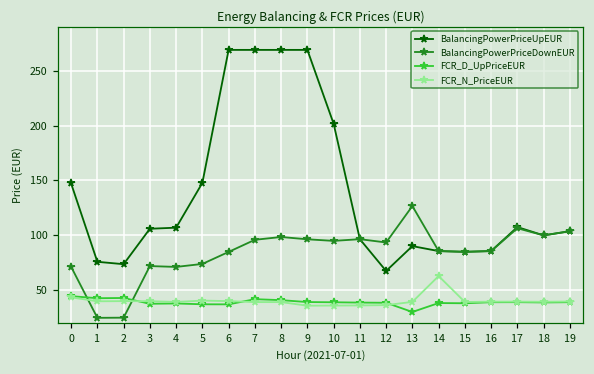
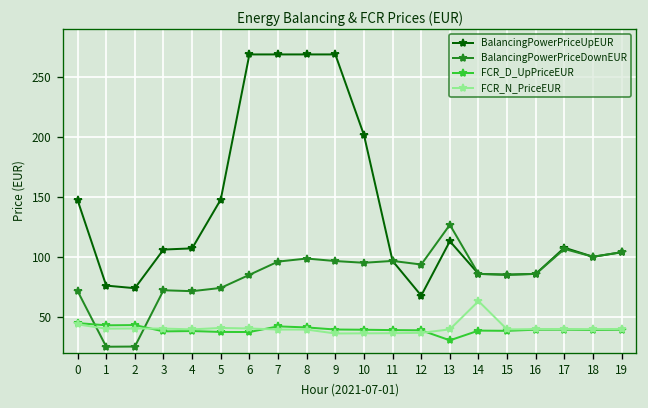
  {
    "BalancingPowerPriceUpEUR": {
      "0": 150,
      "1": 80,
      "2": 70,
      "3": 110,
      "4": 110,
      "5": 150,
      "6": 270,
      "7": 270,
      "8": 270,
      "9": 270,
      "10": 200,
      "12": 70,
-     "13": 90
+     "13": 110
    },
    "BalancingPowerPriceDownEUR": {
      "0": 70,
      "1": 20,
      "2": 30,
      "3": 70,
      "4": 70,
      "5": 70,
      "6": 80,
      "7": 100,
      "8": 100,
      "9": 100,
      "10": 90,
      "12": 90,
      "13": 130
    },
    "FCR_D_UpPriceEUR": {
      "1": 40,
      "2": 40,
      "5": 40,
      "6": 40,
      "7": 40,
      "9": 40,
      "10": 40,
      "11": 40,
      "13": 30,
      "14": 40
    },
    "FCR_N_PriceEUR": {
      "1": 40,
      "2": 40,
      "5": 40,
      "6": 40,
      "7": 40,
      "9": 40,
      "10": 40,
      "11": 40,
      "13": 40,
      "14": 60
    }
  }
